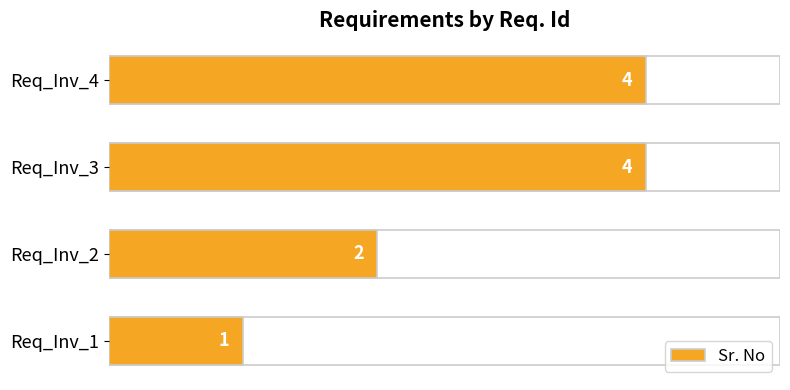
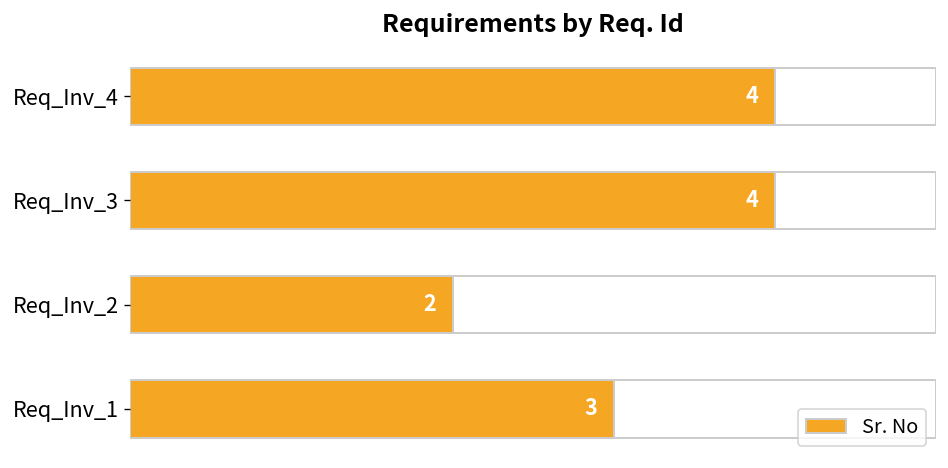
  {
    "Sr. No": {
-     "Req_Inv_1": 1
+     "Req_Inv_1": 3
    }
  }
